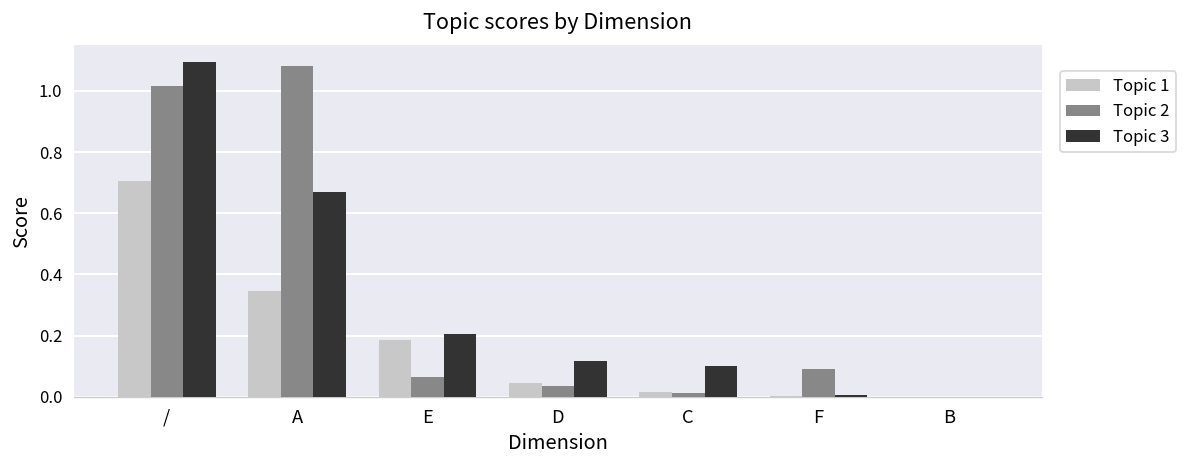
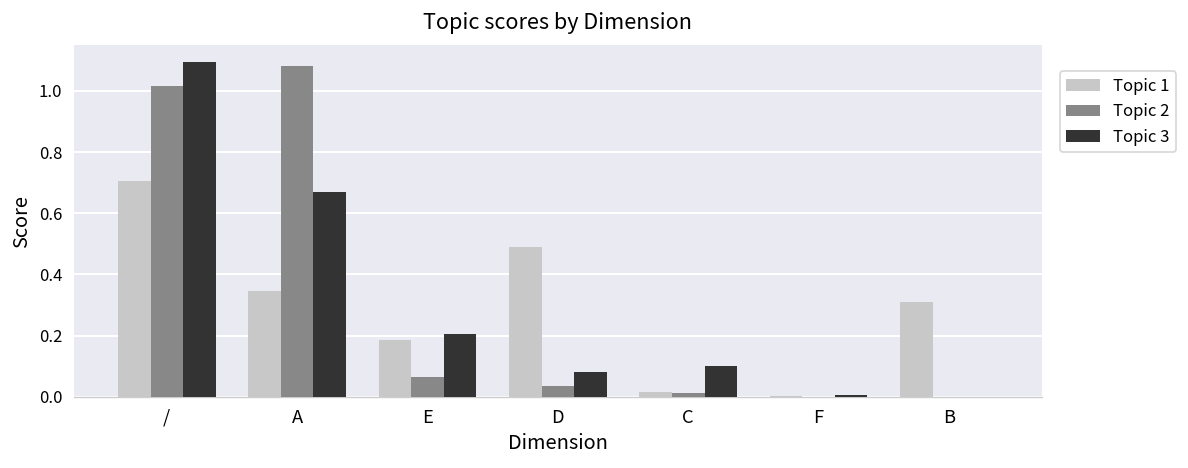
  {
    "Topic 1": {
      "/": 0.71,
      "A": 0.35,
      "E": 0.19,
-     "D": 0.04,
+     "D": 0.49,
      "C": 0.02,
-     "B": 0.00
+     "B": 0.31
    },
    "Topic 2": {
      "/": 1.02,
      "A": 1.08,
      "E": 0.07,
      "D": 0.04,
      "C": 0.01,
-     "F": 0.09
+     "F": 0.00
    },
    "Topic 3": {
      "/": 1.09,
      "A": 0.67,
      "E": 0.20,
-     "D": 0.12,
+     "D": 0.08,
      "C": 0.10
    }
  }
